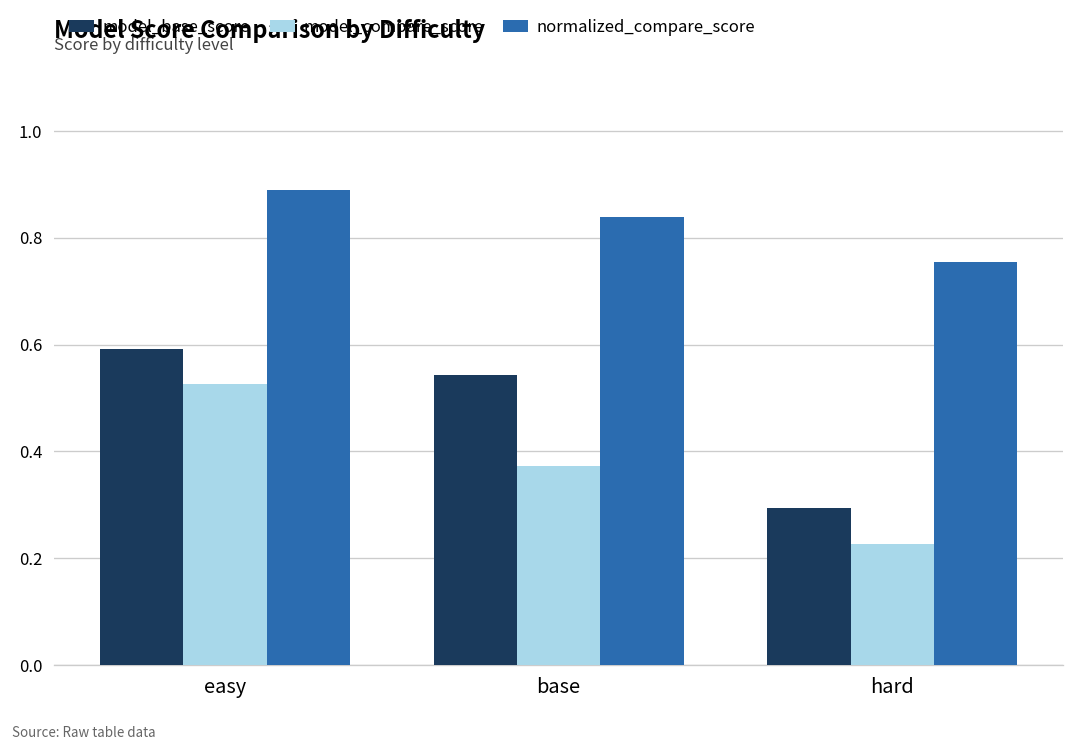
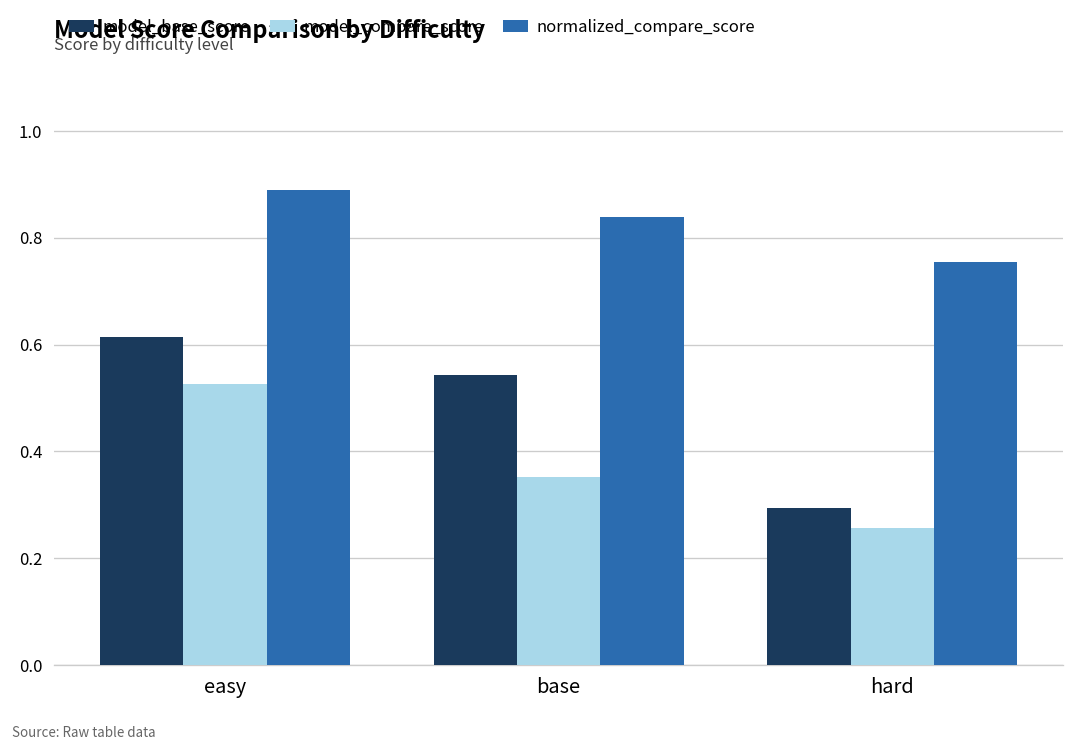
  {
    "model_base_score": {
-     "easy": 0.59,
+     "easy": 0.61,
      "base": 0.54,
      "hard": 0.29
    },
    "model_compare_score": {
      "easy": 0.53,
-     "base": 0.37,
-     "hard": 0.23
+     "base": 0.35,
+     "hard": 0.26
    },
    "normalized_compare_score": {
      "easy": 0.89,
      "base": 0.84,
      "hard": 0.75
    }
  }
